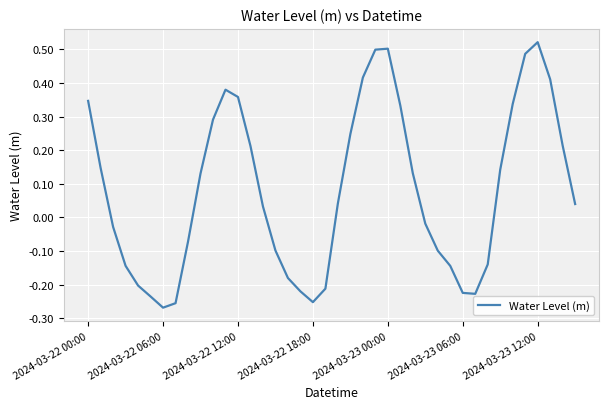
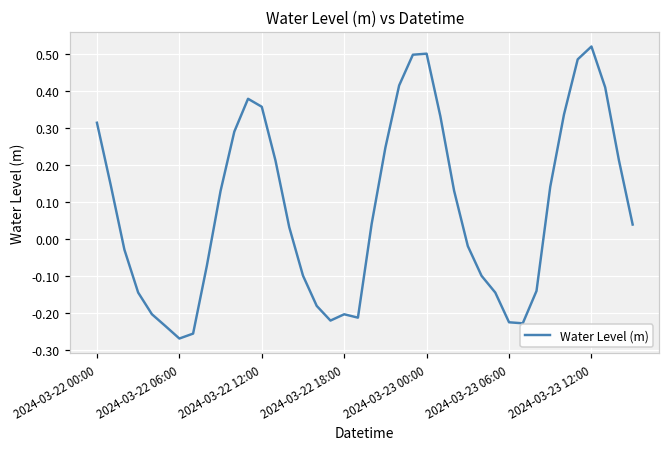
  {
-   "2024-03-22 00:00": 0.35,
+   "2024-03-22 00:00": 0.32,
    "2024-03-22 06:00": -0.27,
    "2024-03-22 12:00": 0.36,
-   "2024-03-22 18:00": -0.25,
+   "2024-03-22 18:00": -0.20,
    "2024-03-23 00:00": 0.50,
    "2024-03-23 06:00": -0.22,
    "2024-03-23 12:00": 0.52
  }
